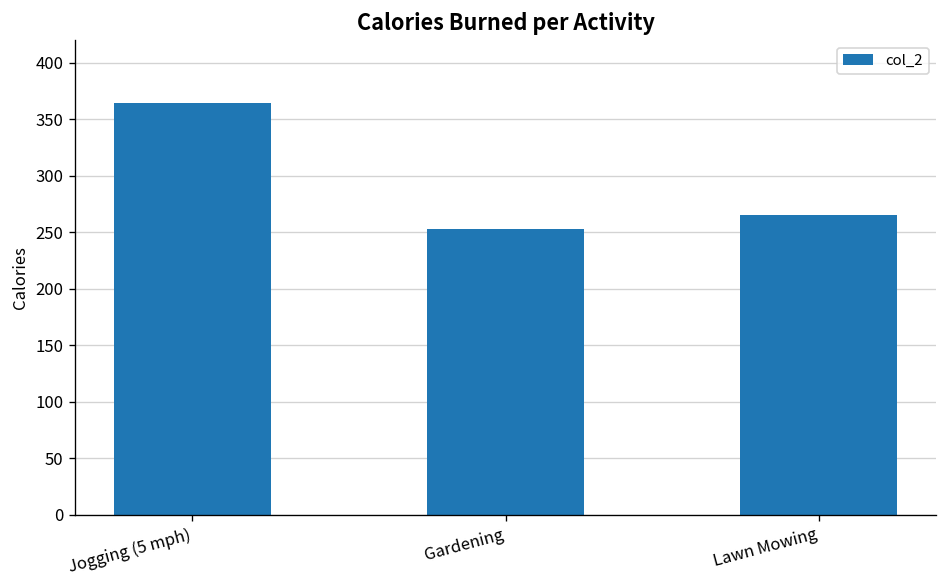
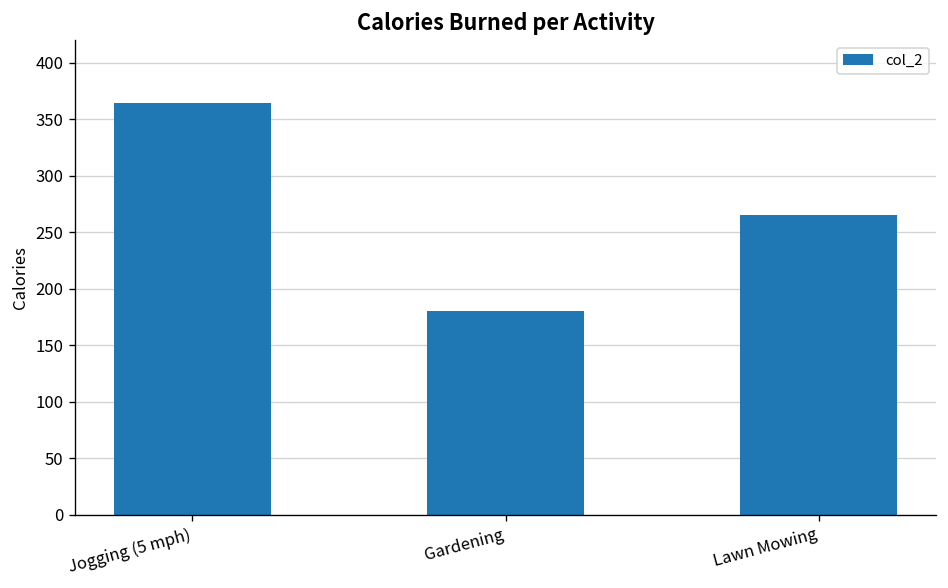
  {
    "Jogging (5 mph)": 360,
-   "Gardening": 250,
+   "Gardening": 180,
    "Lawn Mowing": 270
  }
